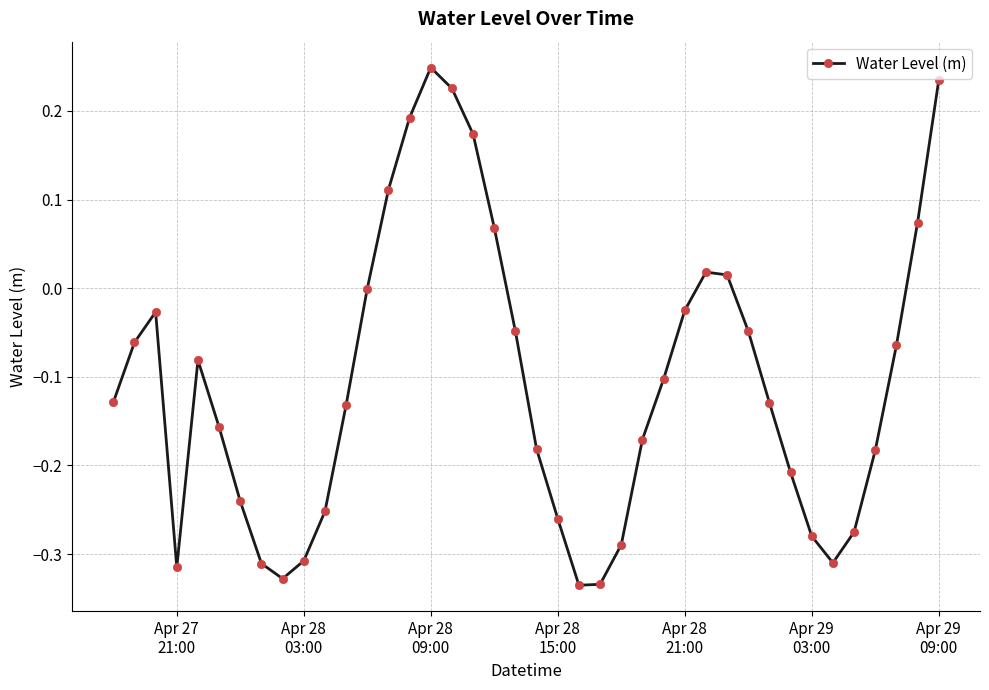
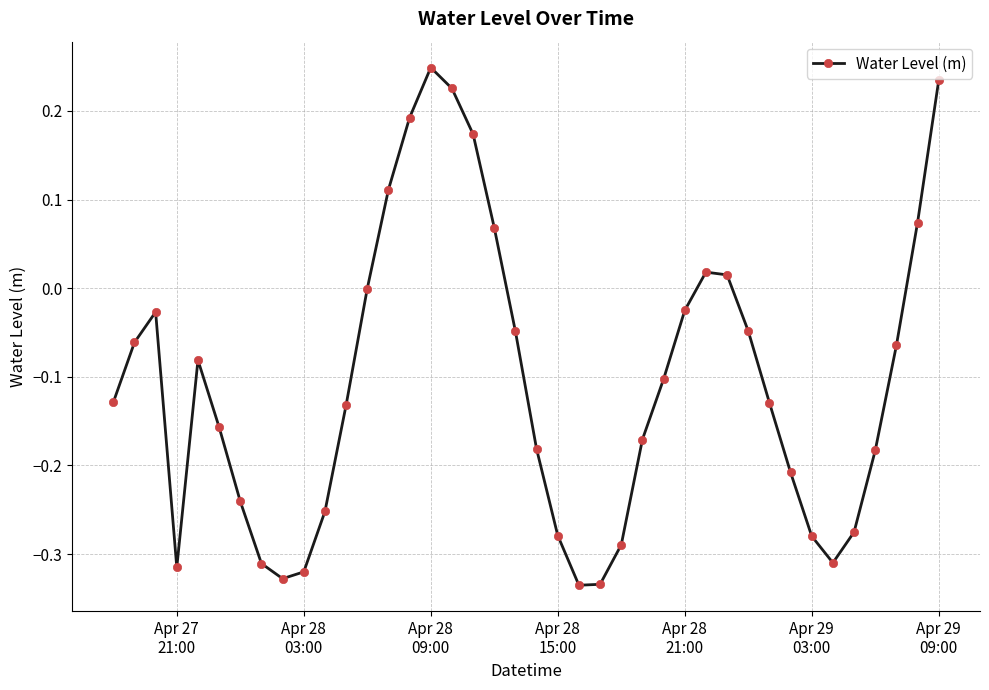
  {
    "Apr 27 21:00": -0.32,
-   "Apr 28 03:00": -0.31,
+   "Apr 28 03:00": -0.32,
    "Apr 28 09:00": 0.25,
-   "Apr 28 15:00": -0.26,
+   "Apr 28 15:00": -0.28,
    "Apr 28 21:00": -0.03,
    "Apr 29 03:00": -0.28,
    "Apr 29 09:00": 0.23
  }
